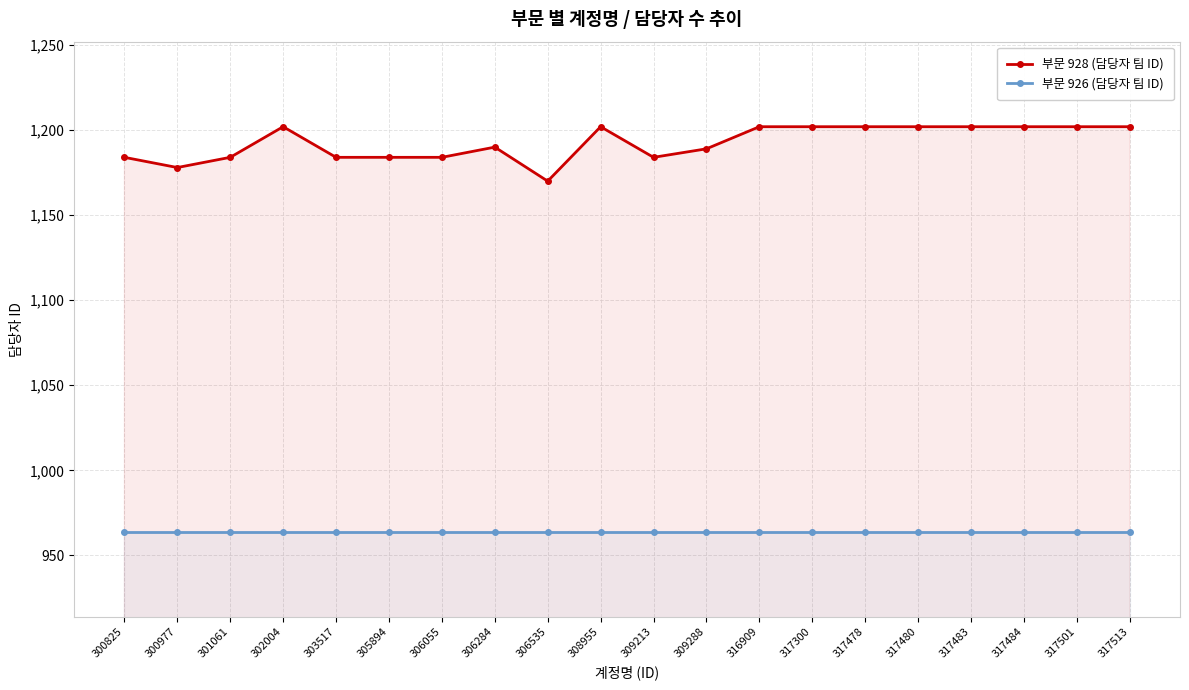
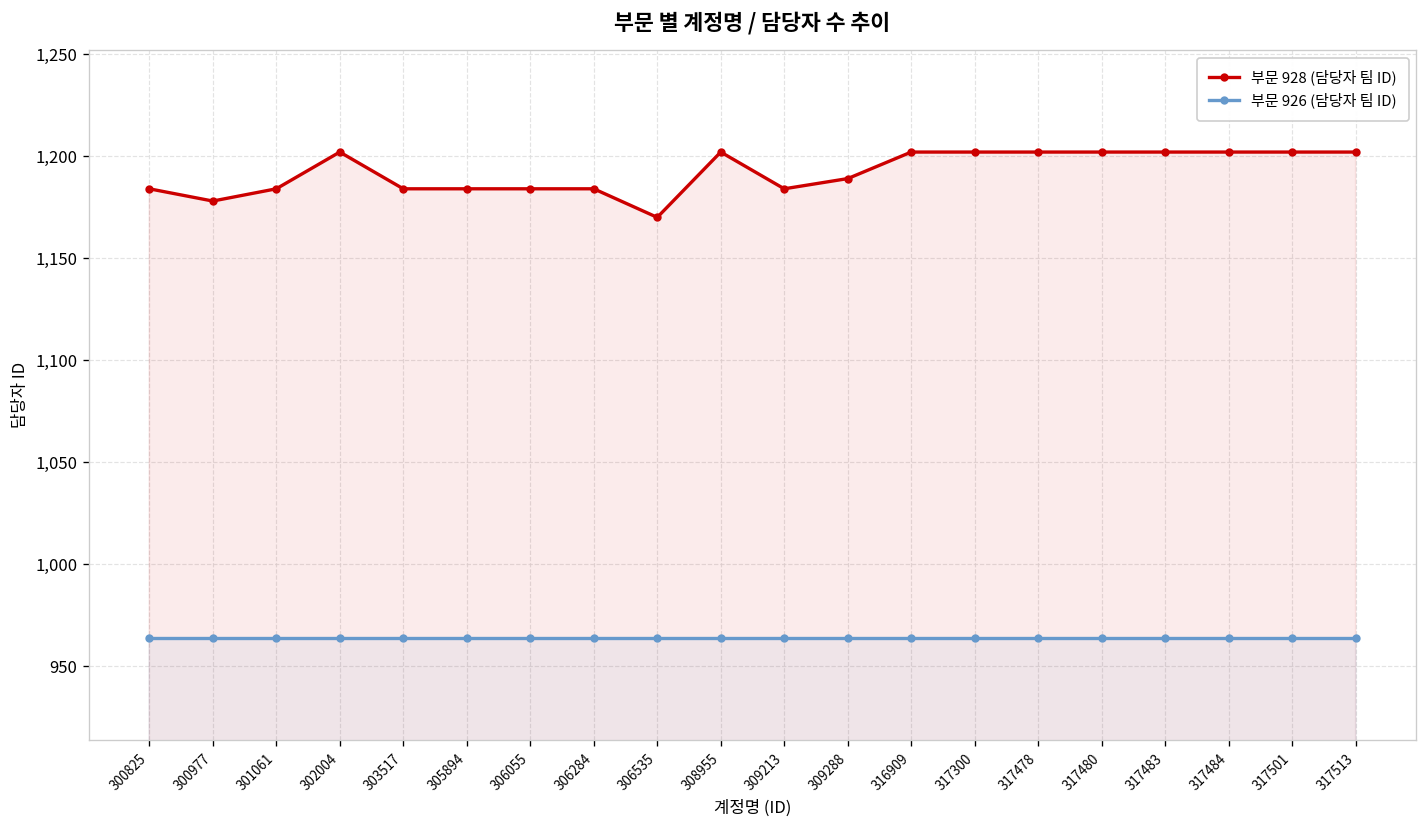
  {
    "부문 928 (담당자 팀 ID)": {
      "300825": "1,184",
      "300977": "1,178",
      "301061": "1,184",
      "302004": "1,202",
      "303517": "1,184",
      "305894": "1,184",
      "306055": "1,184",
-     "306284": "1,190",
+     "306284": "1,184",
      "306535": "1,170",
      "308955": "1,202",
      "309213": "1,184",
      "309288": "1,189",
      "316909": "1,202",
      "317300": "1,202",
      "317478": "1,202",
      "317480": "1,202",
      "317483": "1,202",
      "317484": "1,202",
      "317501": "1,202",
      "317513": "1,202"
    },
    "부문 926 (담당자 팀 ID)": {
      "300825": "964",
      "300977": "964",
      "301061": "964",
      "302004": "964",
      "303517": "964",
      "305894": "964",
      "306055": "964",
      "306284": "964",
      "306535": "964",
      "308955": "964",
      "309213": "964",
      "309288": "964",
      "316909": "964",
      "317300": "964",
      "317478": "964",
      "317480": "964",
      "317483": "964",
      "317484": "964",
      "317501": "964",
      "317513": "964"
    }
  }
